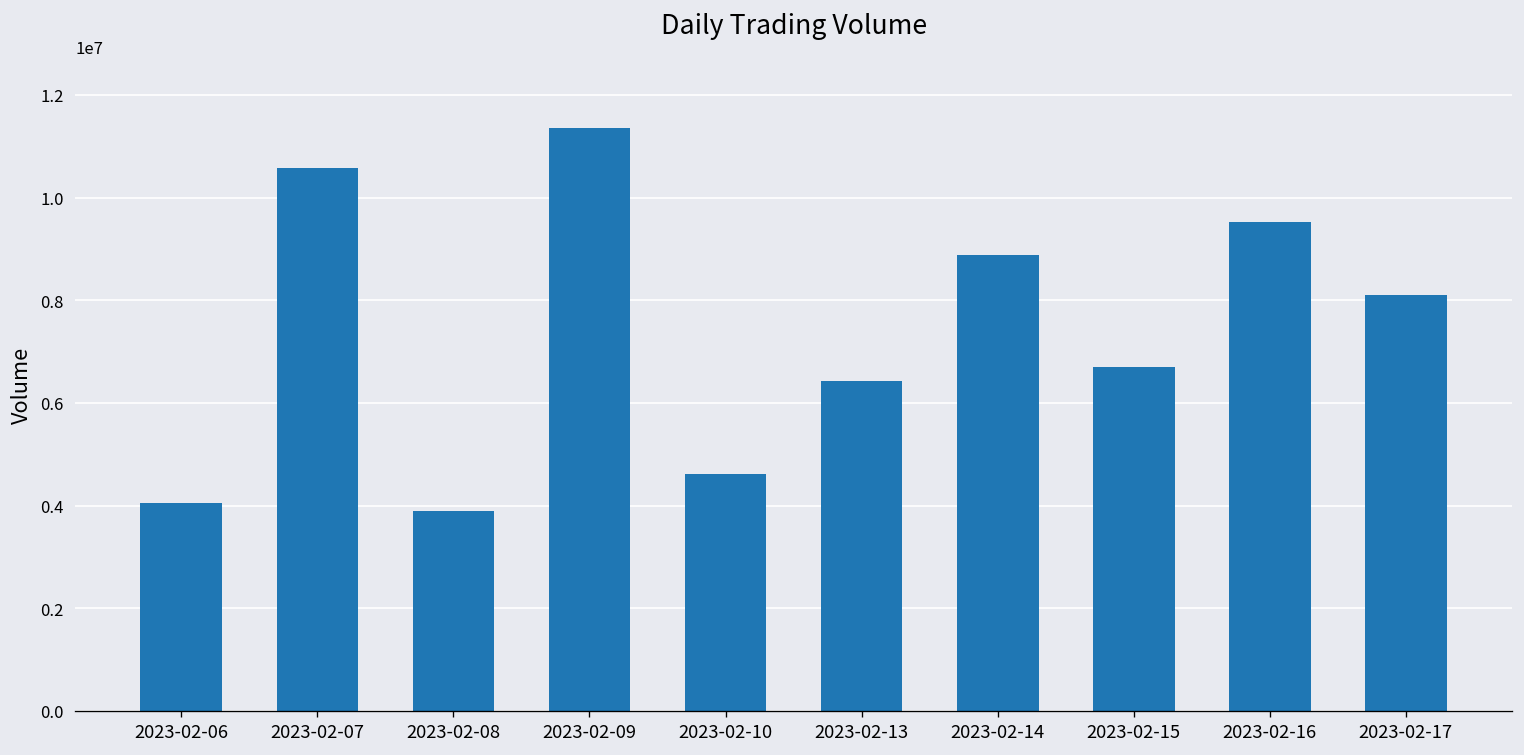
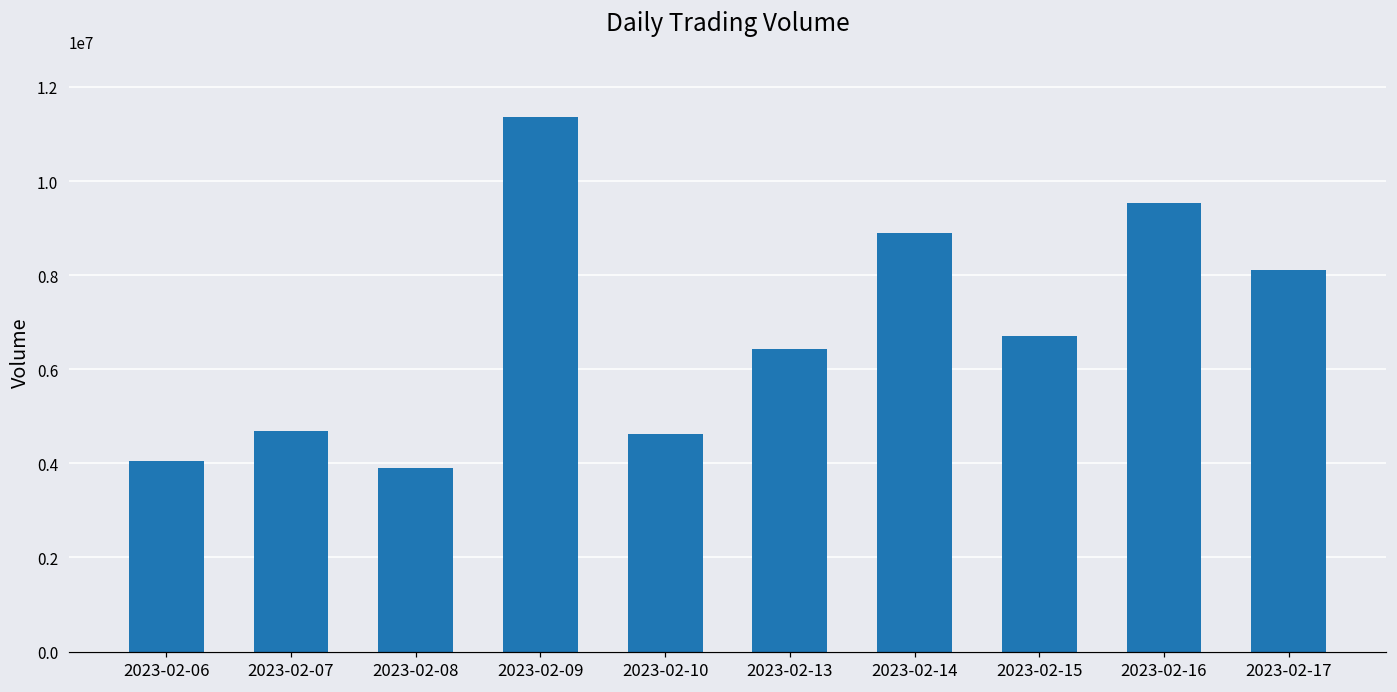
  {
    "2023-02-06": 4100000,
-   "2023-02-07": 10600000,
+   "2023-02-07": 4700000,
    "2023-02-08": 3900000,
    "2023-02-09": 11400000,
    "2023-02-10": 4600000,
    "2023-02-13": 6400000,
    "2023-02-14": 8900000,
    "2023-02-15": 6700000,
    "2023-02-16": 9500000,
    "2023-02-17": 8100000
  }
